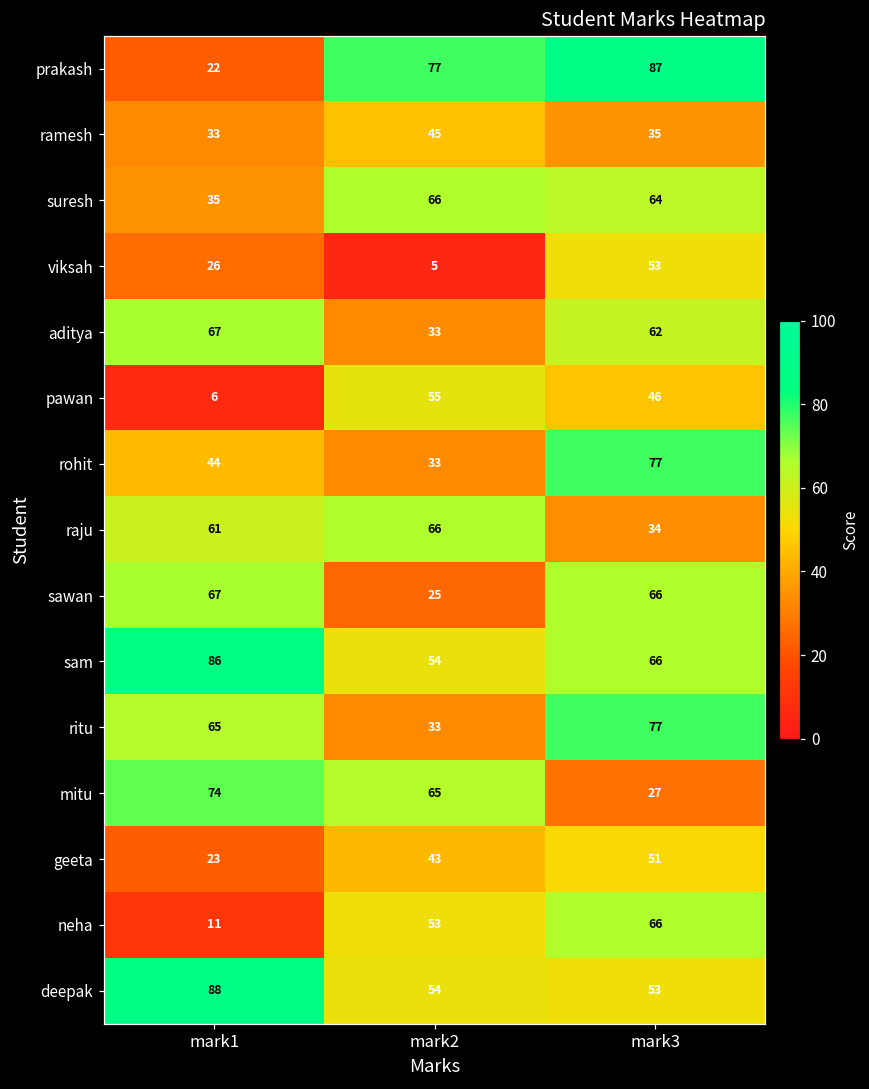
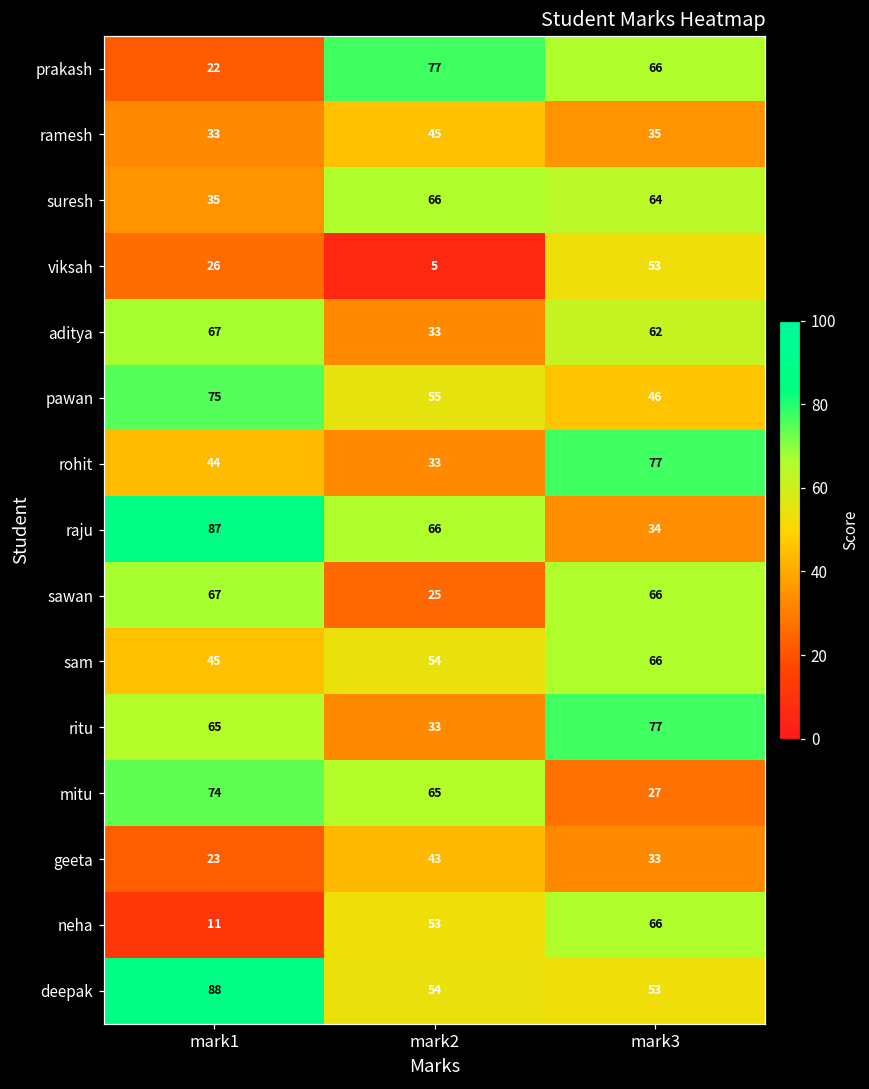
  {
    "prakash": {
      "mark1": 22,
      "mark2": 77,
-     "mark3": 87
+     "mark3": 66
    },
    "ramesh": {
      "mark1": 33,
      "mark2": 45,
      "mark3": 35
    },
    "suresh": {
      "mark1": 35,
      "mark2": 66,
      "mark3": 64
    },
    "viksah": {
      "mark1": 26,
      "mark2": 5,
      "mark3": 53
    },
    "aditya": {
      "mark1": 67,
      "mark2": 33,
      "mark3": 62
    },
    "pawan": {
-     "mark1": 6,
+     "mark1": 75,
      "mark2": 55,
      "mark3": 46
    },
    "rohit": {
      "mark1": 44,
      "mark2": 33,
      "mark3": 77
    },
    "raju": {
-     "mark1": 61,
+     "mark1": 87,
      "mark2": 66,
      "mark3": 34
    },
    "sawan": {
      "mark1": 67,
      "mark2": 25,
      "mark3": 66
    },
    "sam": {
-     "mark1": 86,
+     "mark1": 45,
      "mark2": 54,
      "mark3": 66
    },
    "ritu": {
      "mark1": 65,
      "mark2": 33,
      "mark3": 77
    },
    "mitu": {
      "mark1": 74,
      "mark2": 65,
      "mark3": 27
    },
    "geeta": {
      "mark1": 23,
      "mark2": 43,
-     "mark3": 51
+     "mark3": 33
    },
    "neha": {
      "mark1": 11,
      "mark2": 53,
      "mark3": 66
    },
    "deepak": {
      "mark1": 88,
      "mark2": 54,
      "mark3": 53
    }
  }
